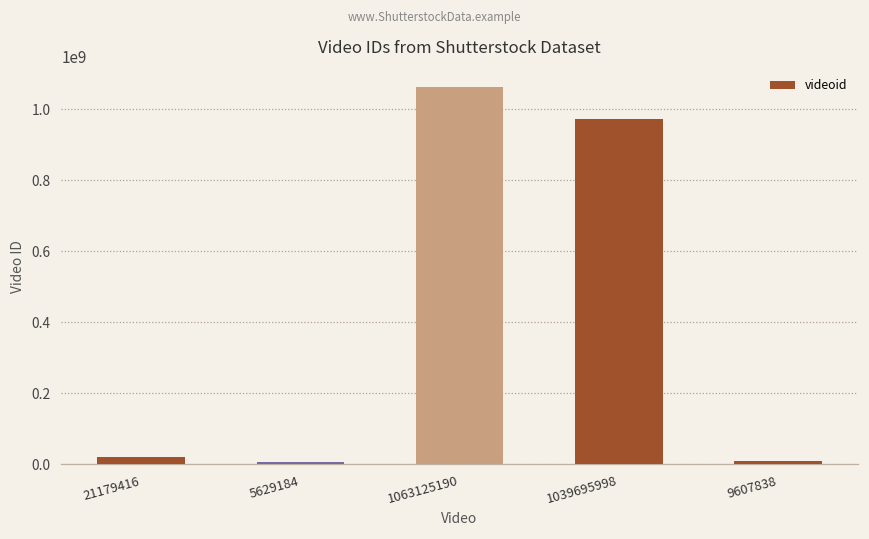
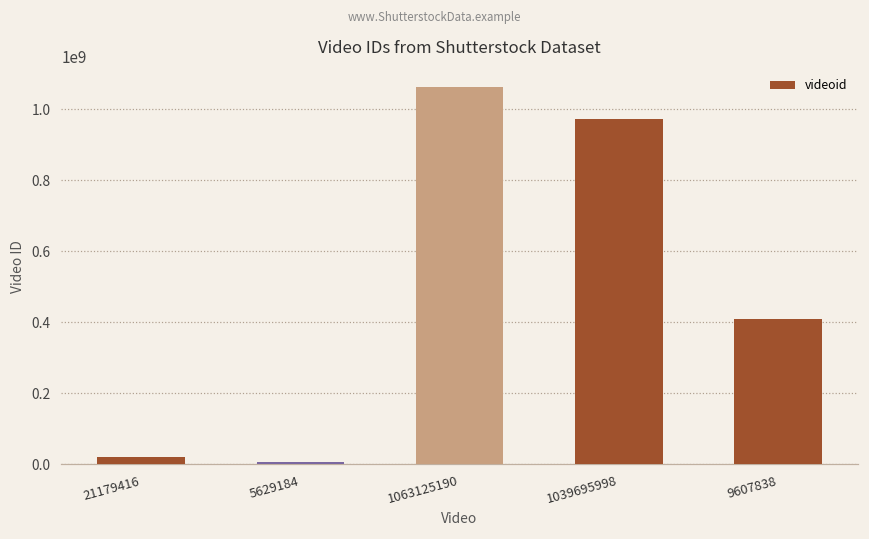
  {
    "21179416": 20000000,
    "1063125190": 1060000000,
    "1039695998": 970000000,
-   "9607838": 10000000
+   "9607838": 410000000
  }
